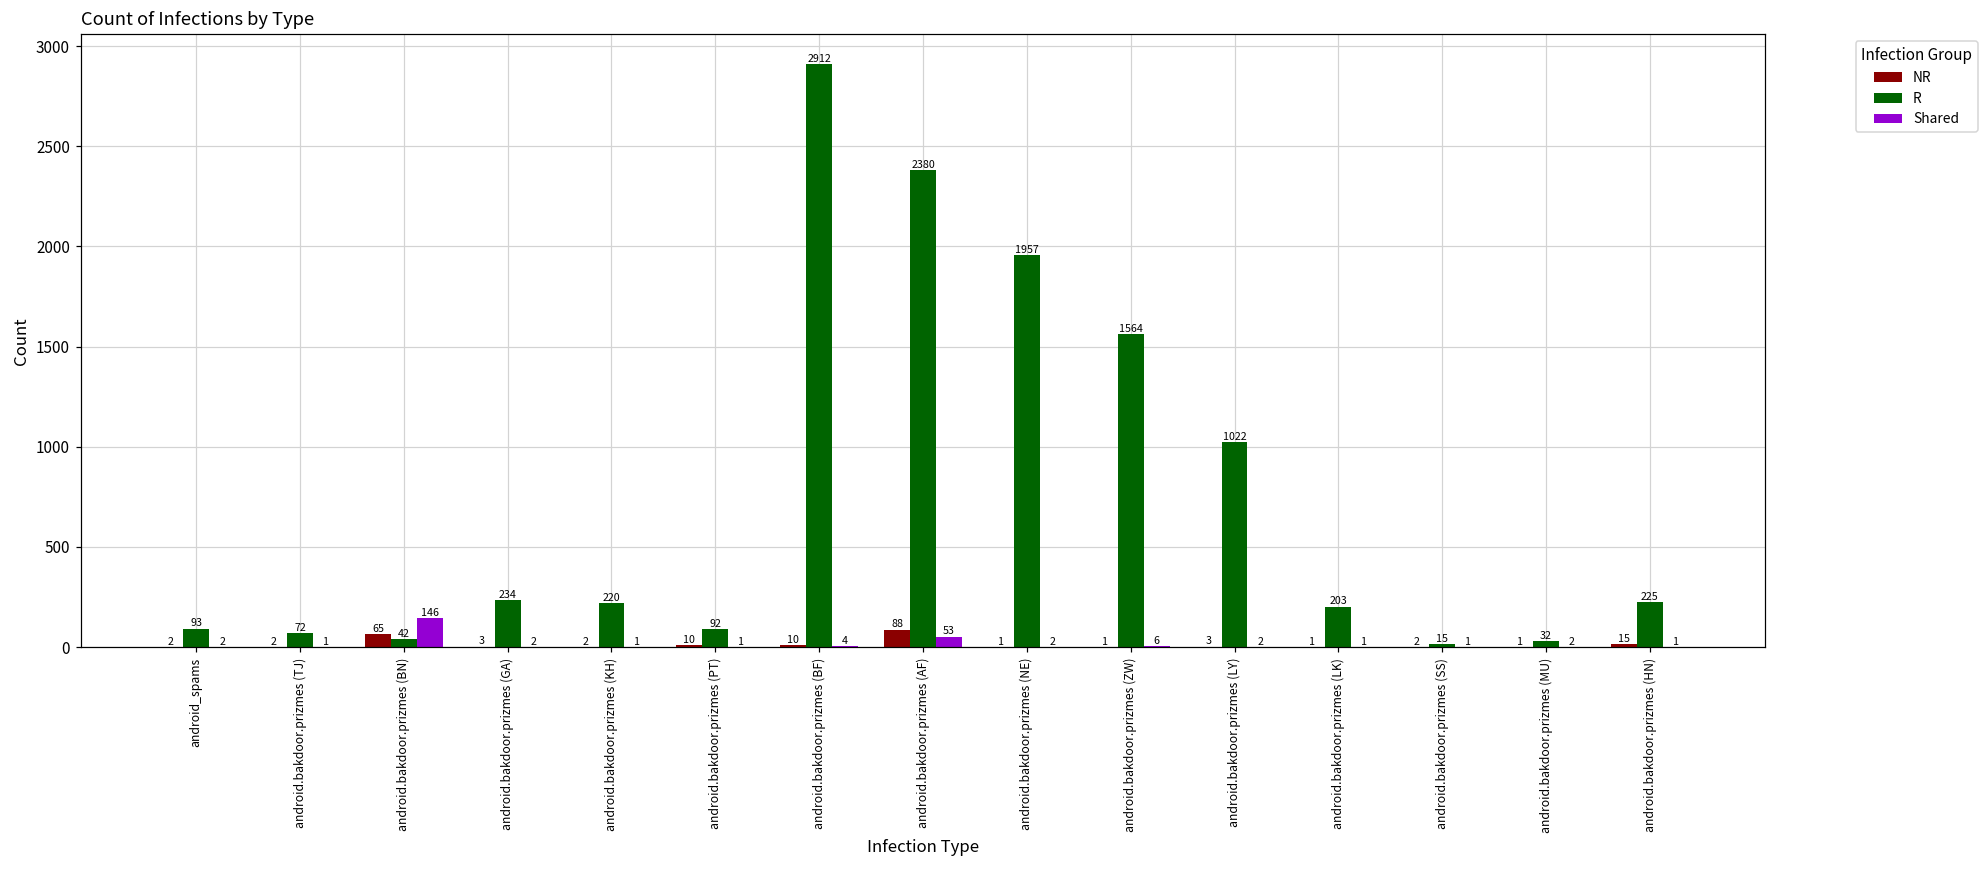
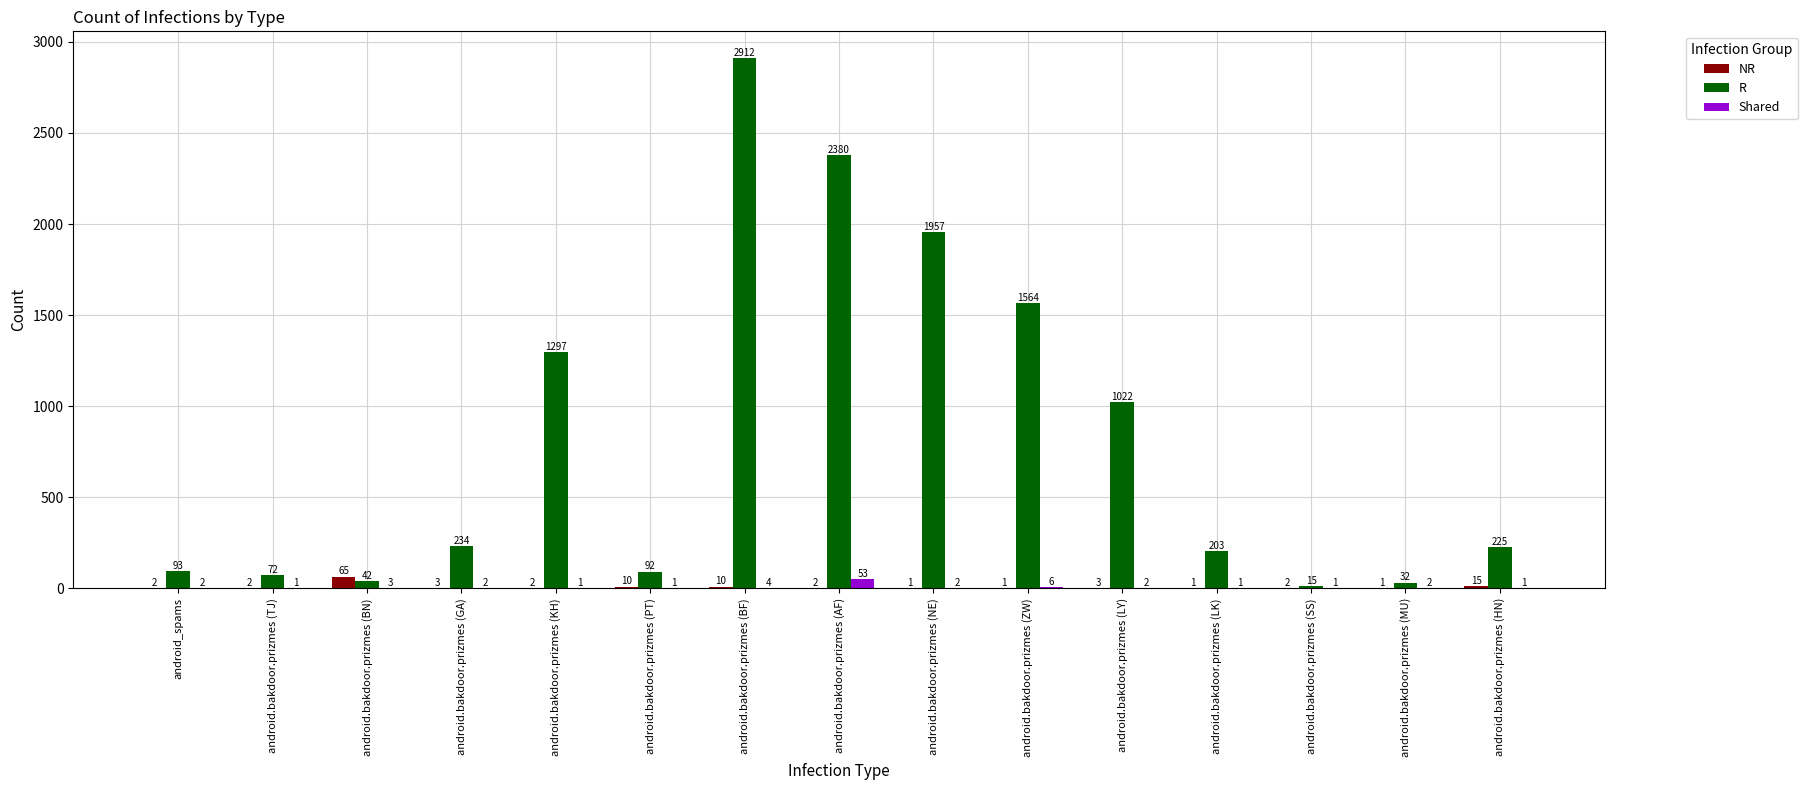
  {
    "NR": {
      "android_spams": 2,
      "android.bakdoor.prizmes (TJ)": 2,
      "android.bakdoor.prizmes (BN)": 65,
      "android.bakdoor.prizmes (GA)": 3,
      "android.bakdoor.prizmes (KH)": 2,
      "android.bakdoor.prizmes (PT)": 10,
      "android.bakdoor.prizmes (BF)": 10,
-     "android.bakdoor.prizmes (AF)": 88,
+     "android.bakdoor.prizmes (AF)": 2,
      "android.bakdoor.prizmes (NE)": 1,
      "android.bakdoor.prizmes (ZW)": 1,
      "android.bakdoor.prizmes (LY)": 3,
      "android.bakdoor.prizmes (LK)": 1,
      "android.bakdoor.prizmes (SS)": 2,
      "android.bakdoor.prizmes (MU)": 1,
      "android.bakdoor.prizmes (HN)": 15
    },
    "R": {
      "android_spams": 93,
      "android.bakdoor.prizmes (TJ)": 72,
      "android.bakdoor.prizmes (BN)": 42,
      "android.bakdoor.prizmes (GA)": 234,
-     "android.bakdoor.prizmes (KH)": 220,
+     "android.bakdoor.prizmes (KH)": 1297,
      "android.bakdoor.prizmes (PT)": 92,
      "android.bakdoor.prizmes (BF)": 2912,
      "android.bakdoor.prizmes (AF)": 2380,
      "android.bakdoor.prizmes (NE)": 1957,
      "android.bakdoor.prizmes (ZW)": 1564,
      "android.bakdoor.prizmes (LY)": 1022,
      "android.bakdoor.prizmes (LK)": 203,
      "android.bakdoor.prizmes (SS)": 15,
      "android.bakdoor.prizmes (MU)": 32,
      "android.bakdoor.prizmes (HN)": 225
    },
    "Shared": {
      "android_spams": 2,
      "android.bakdoor.prizmes (TJ)": 1,
-     "android.bakdoor.prizmes (BN)": 146,
+     "android.bakdoor.prizmes (BN)": 3,
      "android.bakdoor.prizmes (GA)": 2,
      "android.bakdoor.prizmes (KH)": 1,
      "android.bakdoor.prizmes (PT)": 1,
      "android.bakdoor.prizmes (BF)": 4,
      "android.bakdoor.prizmes (AF)": 53,
      "android.bakdoor.prizmes (NE)": 2,
      "android.bakdoor.prizmes (ZW)": 6,
      "android.bakdoor.prizmes (LY)": 2,
      "android.bakdoor.prizmes (LK)": 1,
      "android.bakdoor.prizmes (SS)": 1,
      "android.bakdoor.prizmes (MU)": 2,
      "android.bakdoor.prizmes (HN)": 1
    }
  }
